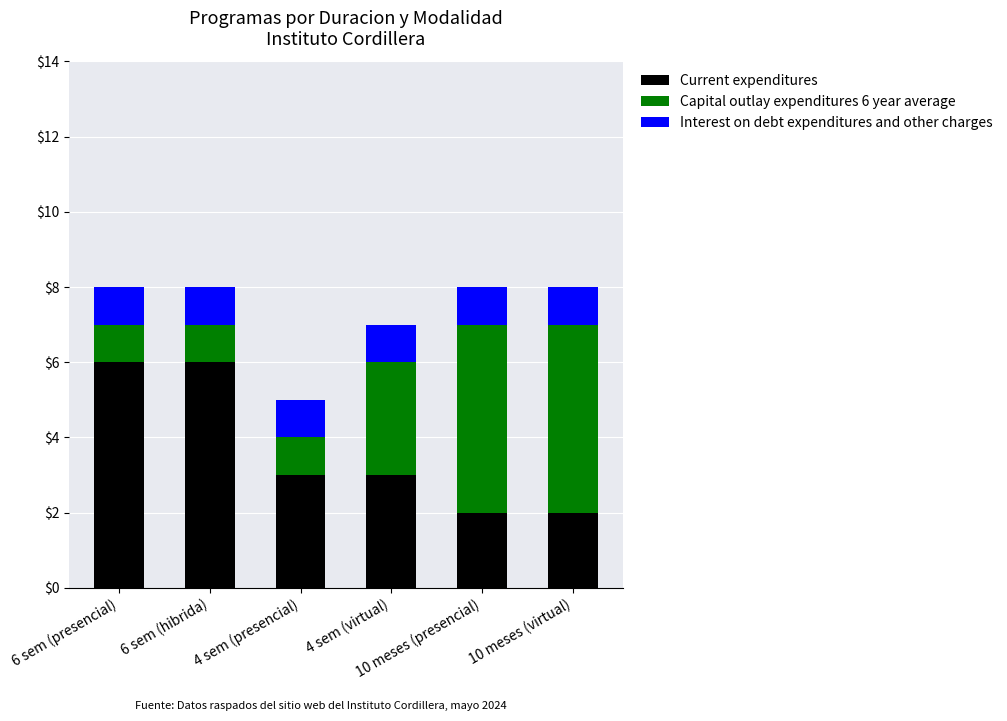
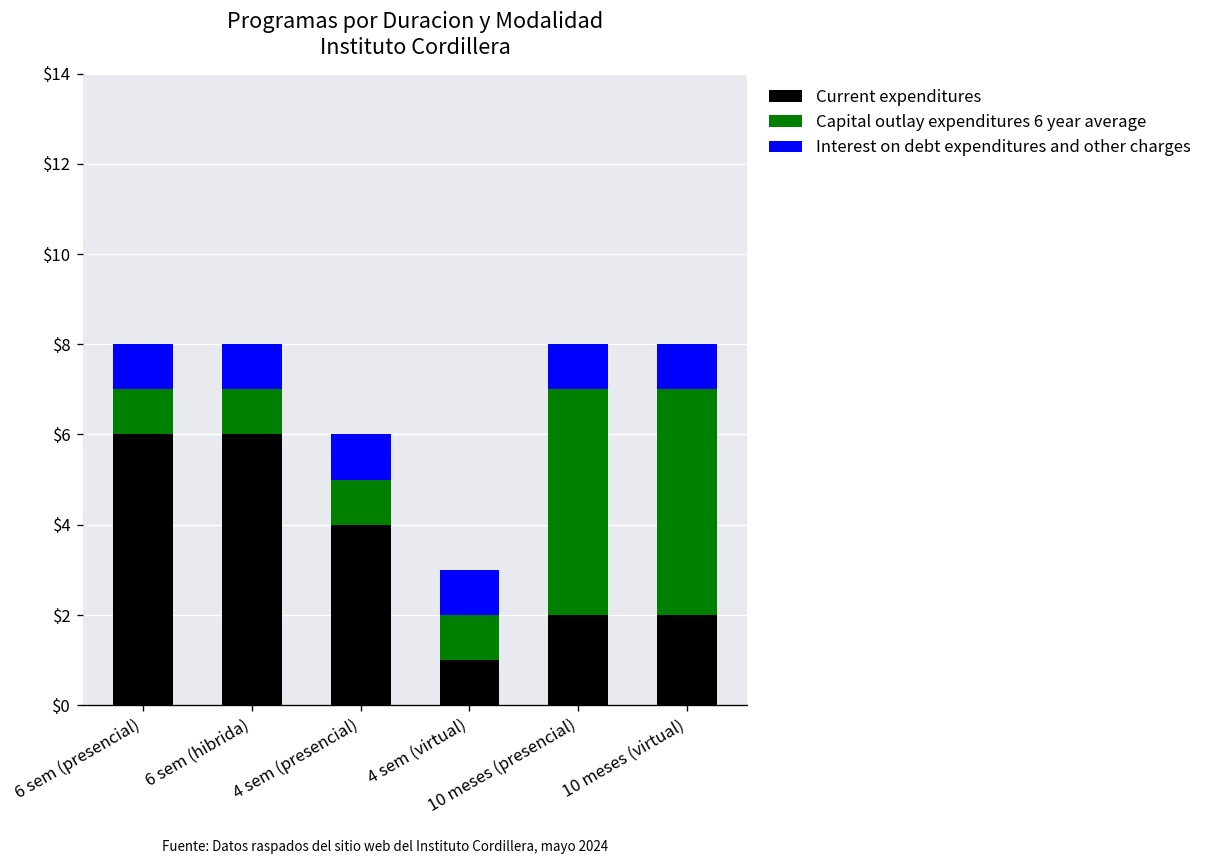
  {
    "Current expenditures": {
      "6 sem (presencial)": "$6",
      "6 sem (hibrida)": "$6",
-     "4 sem (presencial)": "$3",
-     "4 sem (virtual)": "$3",
+     "4 sem (presencial)": "$4",
+     "4 sem (virtual)": "$1",
      "10 meses (presencial)": "$2",
      "10 meses (virtual)": "$2"
    },
    "Capital outlay expenditures 6 year average": {
-     "4 sem (virtual)": "$3"
+     "4 sem (virtual)": "$1"
    },
    "Interest on debt expenditures and other charges": {
      "6 sem (presencial)": "$1",
      "6 sem (hibrida)": "$1",
      "4 sem (presencial)": "$1",
      "4 sem (virtual)": "$1",
      "10 meses (presencial)": "$1",
      "10 meses (virtual)": "$1"
    }
  }
